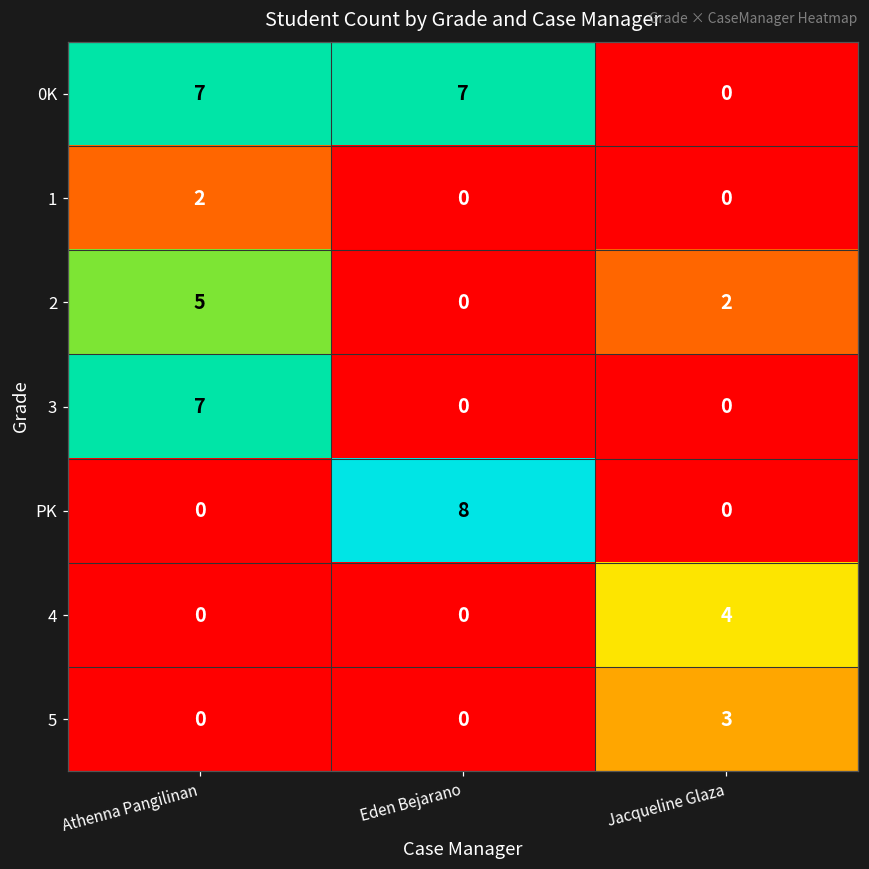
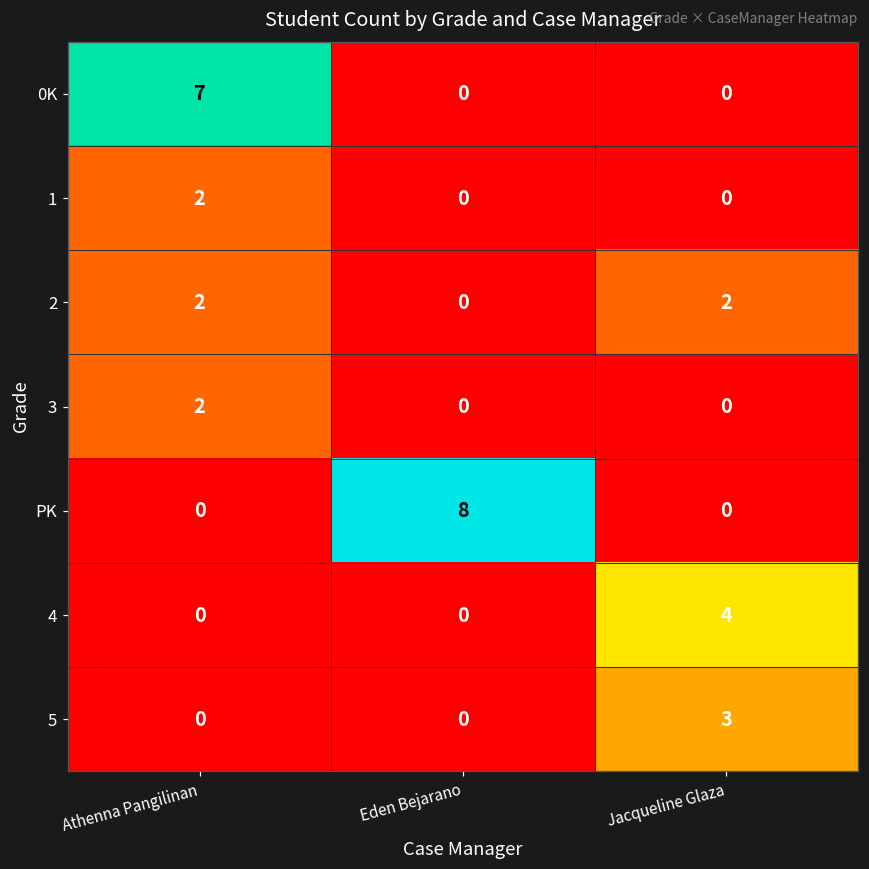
  {
    "0K": {
      "Athenna Pangilinan": 7,
-     "Eden Bejarano": 7,
+     "Eden Bejarano": 0,
      "Jacqueline Glaza": 0
    },
    "1": {
      "Athenna Pangilinan": 2,
      "Eden Bejarano": 0,
      "Jacqueline Glaza": 0
    },
    "2": {
-     "Athenna Pangilinan": 5,
+     "Athenna Pangilinan": 2,
      "Eden Bejarano": 0,
      "Jacqueline Glaza": 2
    },
    "3": {
-     "Athenna Pangilinan": 7,
+     "Athenna Pangilinan": 2,
      "Eden Bejarano": 0,
      "Jacqueline Glaza": 0
    },
    "PK": {
      "Athenna Pangilinan": 0,
      "Eden Bejarano": 8,
      "Jacqueline Glaza": 0
    },
    "4": {
      "Athenna Pangilinan": 0,
      "Eden Bejarano": 0,
      "Jacqueline Glaza": 4
    },
    "5": {
      "Athenna Pangilinan": 0,
      "Eden Bejarano": 0,
      "Jacqueline Glaza": 3
    }
  }
